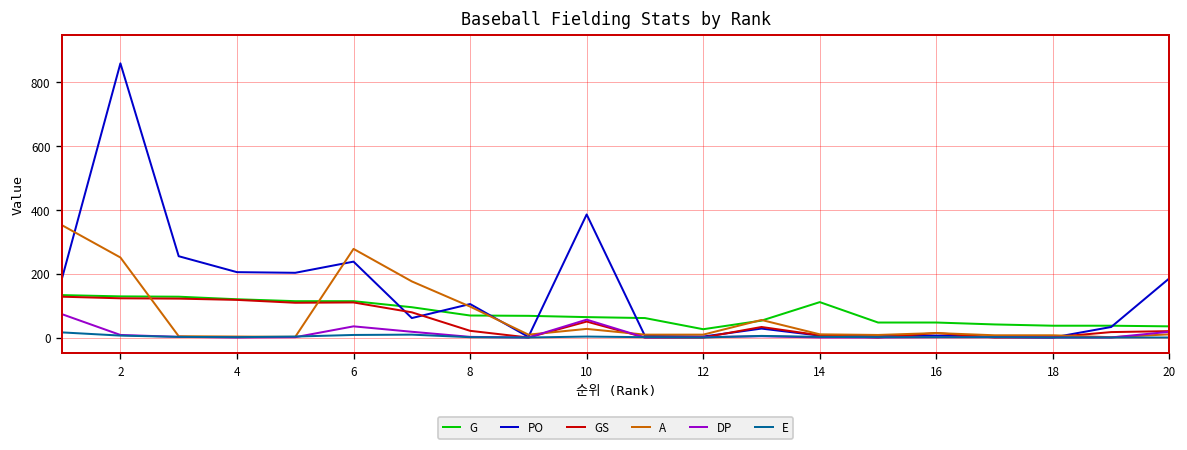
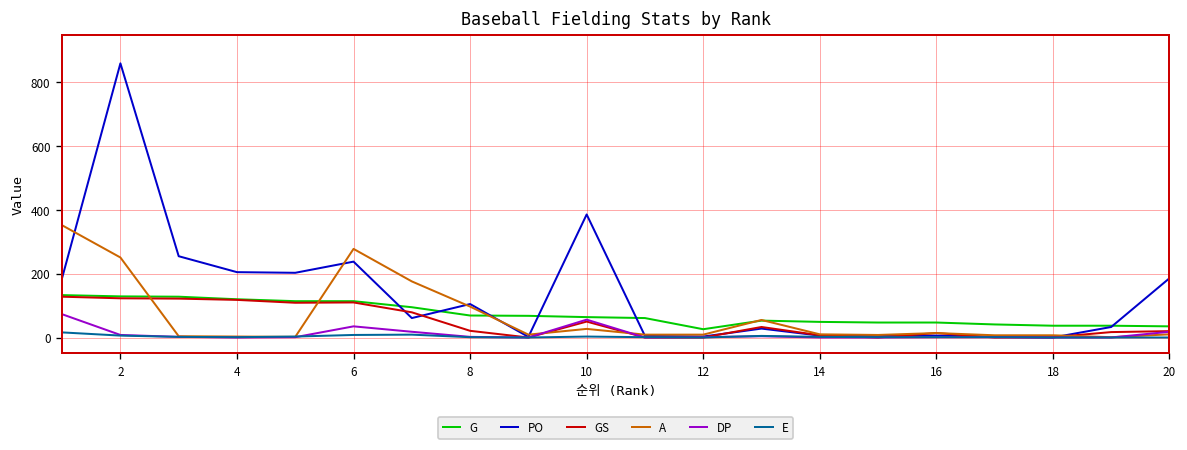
  {
    "G": {
      "8": 70,
      "12": 30,
-     "14": 110,
+     "14": 50,
      "16": 50,
      "18": 40,
      "20": 40
    },
    "PO": {
      "2": 860,
      "4": 210,
      "6": 240,
      "10": 390,
      "20": 190
    },
    "GS": {
      "8": 20
    },
    "A": {
      "2": 250,
      "6": 280,
      "10": 30
    },
    "DP": {
      "6": 40
    },
    "E": {
      "6": 10,
      "10": 0,
      "20": 0
    }
  }
